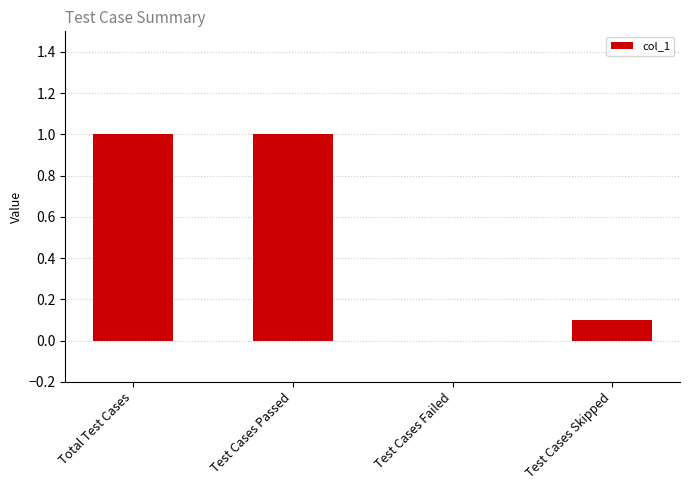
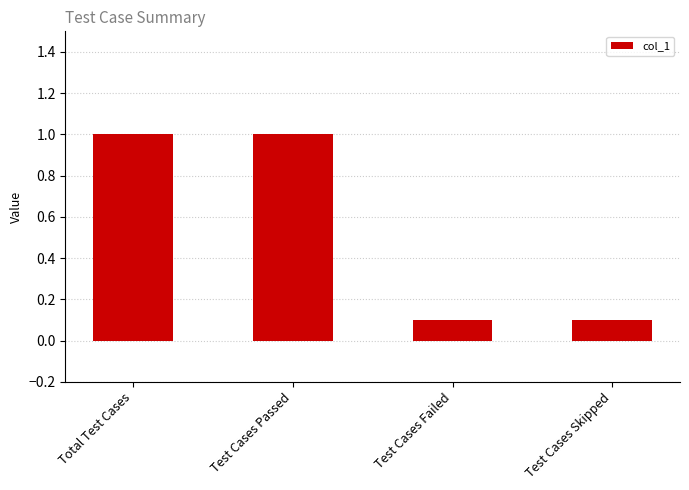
  {
    "Total Test Cases": 1.0,
    "Test Cases Passed": 1.0,
-   "Test Cases Failed": 0.0,
+   "Test Cases Failed": 0.1,
    "Test Cases Skipped": 0.1
  }
